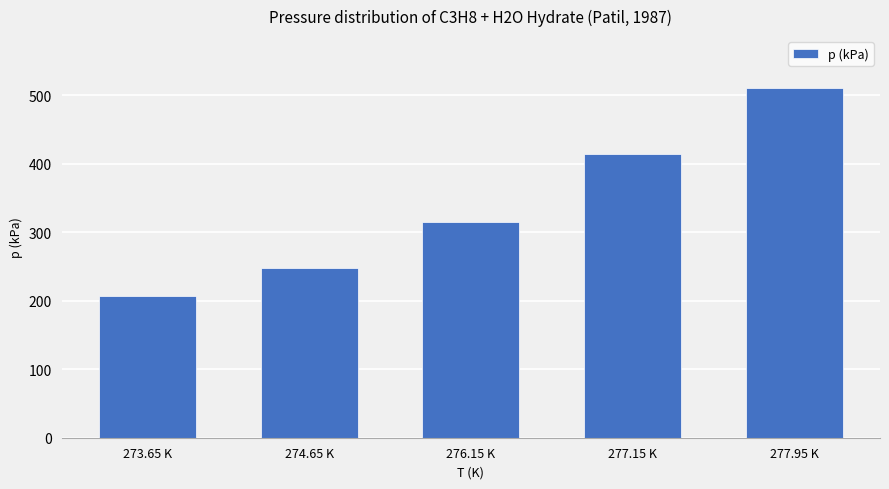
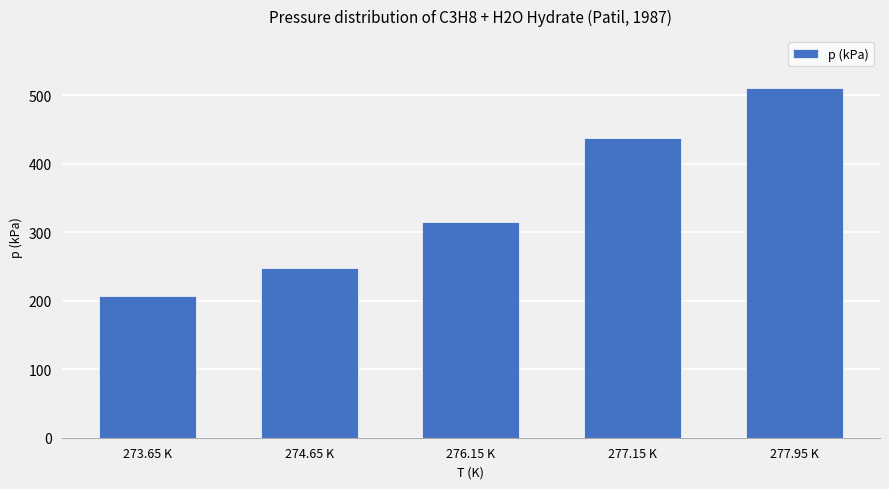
  {
    "273.65 K": 210,
    "274.65 K": 250,
    "276.15 K": 320,
-   "277.15 K": 410,
+   "277.15 K": 440,
    "277.95 K": 510
  }
